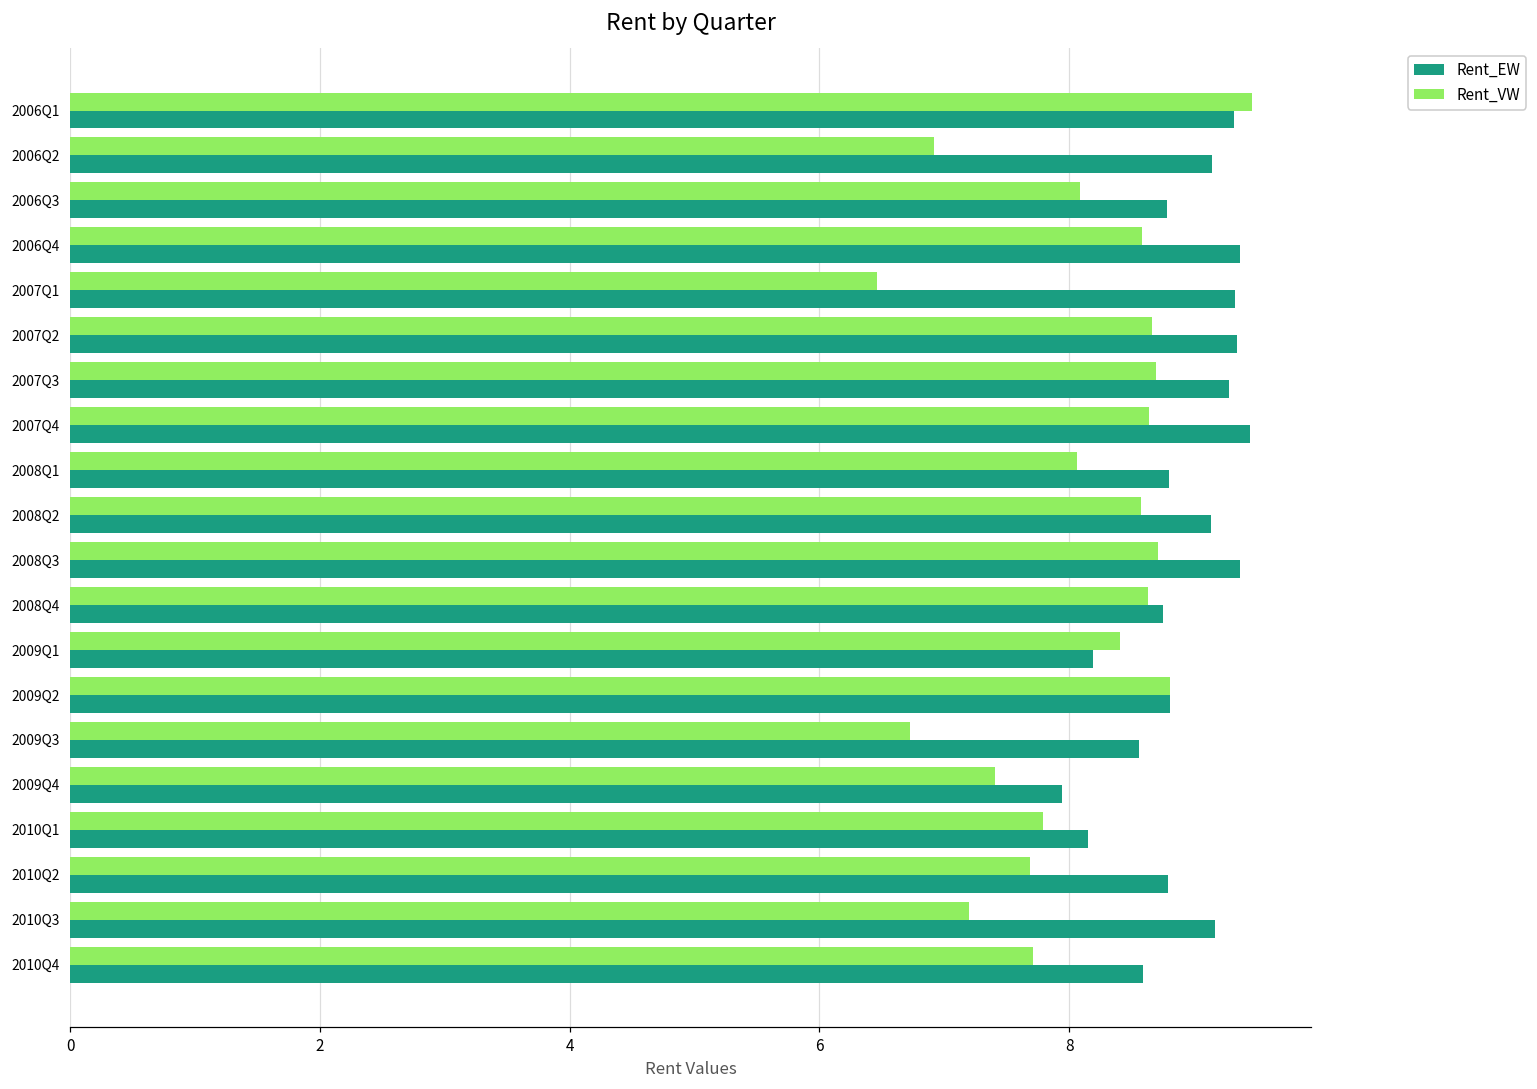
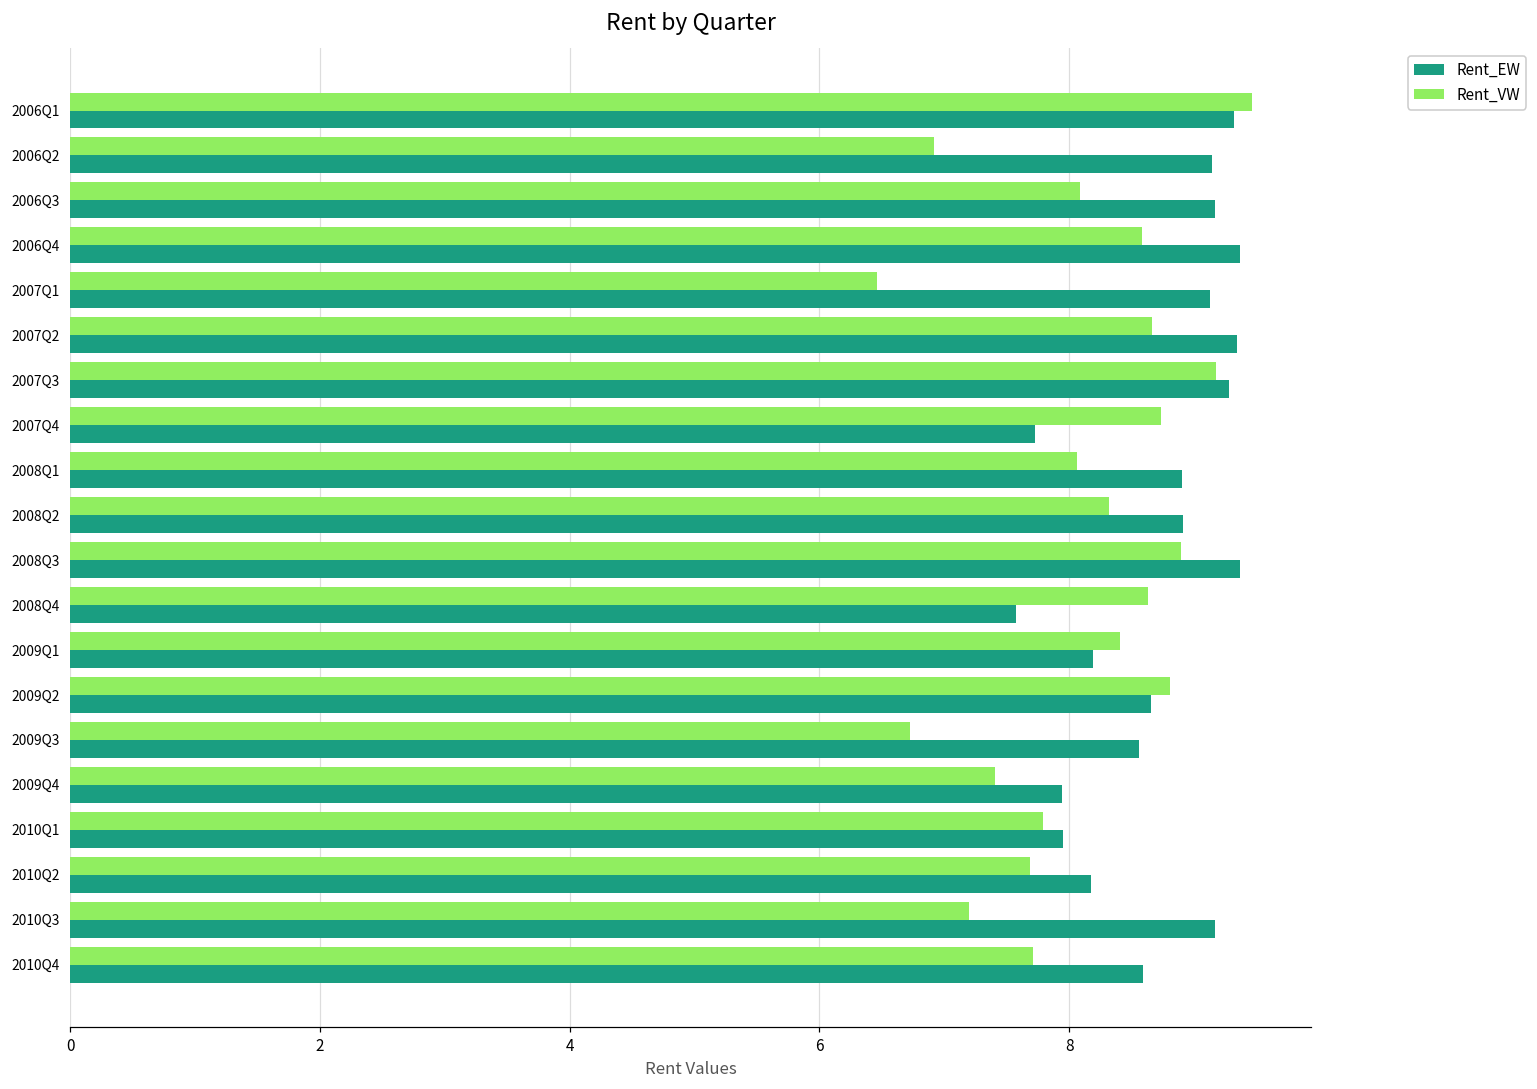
  {
    "Rent_EW": {
      "2006Q1": 9.32,
      "2006Q2": 9.14,
-     "2006Q3": 8.78,
+     "2006Q3": 9.17,
      "2006Q4": 9.37,
-     "2007Q1": 9.33,
+     "2007Q1": 9.13,
      "2007Q2": 9.35,
      "2007Q3": 9.28,
-     "2007Q4": 9.45,
-     "2008Q1": 8.80,
-     "2008Q2": 9.14,
+     "2007Q4": 7.73,
+     "2008Q1": 8.90,
+     "2008Q2": 8.91,
      "2008Q3": 9.37,
-     "2008Q4": 8.75,
+     "2008Q4": 7.58,
      "2009Q1": 8.19,
-     "2009Q2": 8.81,
+     "2009Q2": 8.65,
      "2009Q3": 8.56,
      "2009Q4": 7.94,
-     "2010Q1": 8.15,
-     "2010Q2": 8.79,
+     "2010Q1": 7.95,
+     "2010Q2": 8.17,
      "2010Q3": 9.17,
      "2010Q4": 8.59
    },
    "Rent_VW": {
      "2006Q1": 9.46,
      "2006Q2": 6.92,
      "2006Q3": 8.08,
      "2006Q4": 8.58,
      "2007Q1": 6.46,
      "2007Q2": 8.66,
-     "2007Q3": 8.70,
-     "2007Q4": 8.64,
+     "2007Q3": 9.17,
+     "2007Q4": 8.74,
      "2008Q1": 8.07,
-     "2008Q2": 8.57,
-     "2008Q3": 8.71,
+     "2008Q2": 8.32,
+     "2008Q3": 8.90,
      "2008Q4": 8.63,
      "2009Q1": 8.41,
      "2009Q2": 8.81,
      "2009Q3": 6.73,
      "2009Q4": 7.40,
      "2010Q1": 7.79,
      "2010Q2": 7.69,
      "2010Q3": 7.20,
      "2010Q4": 7.71
    }
  }
